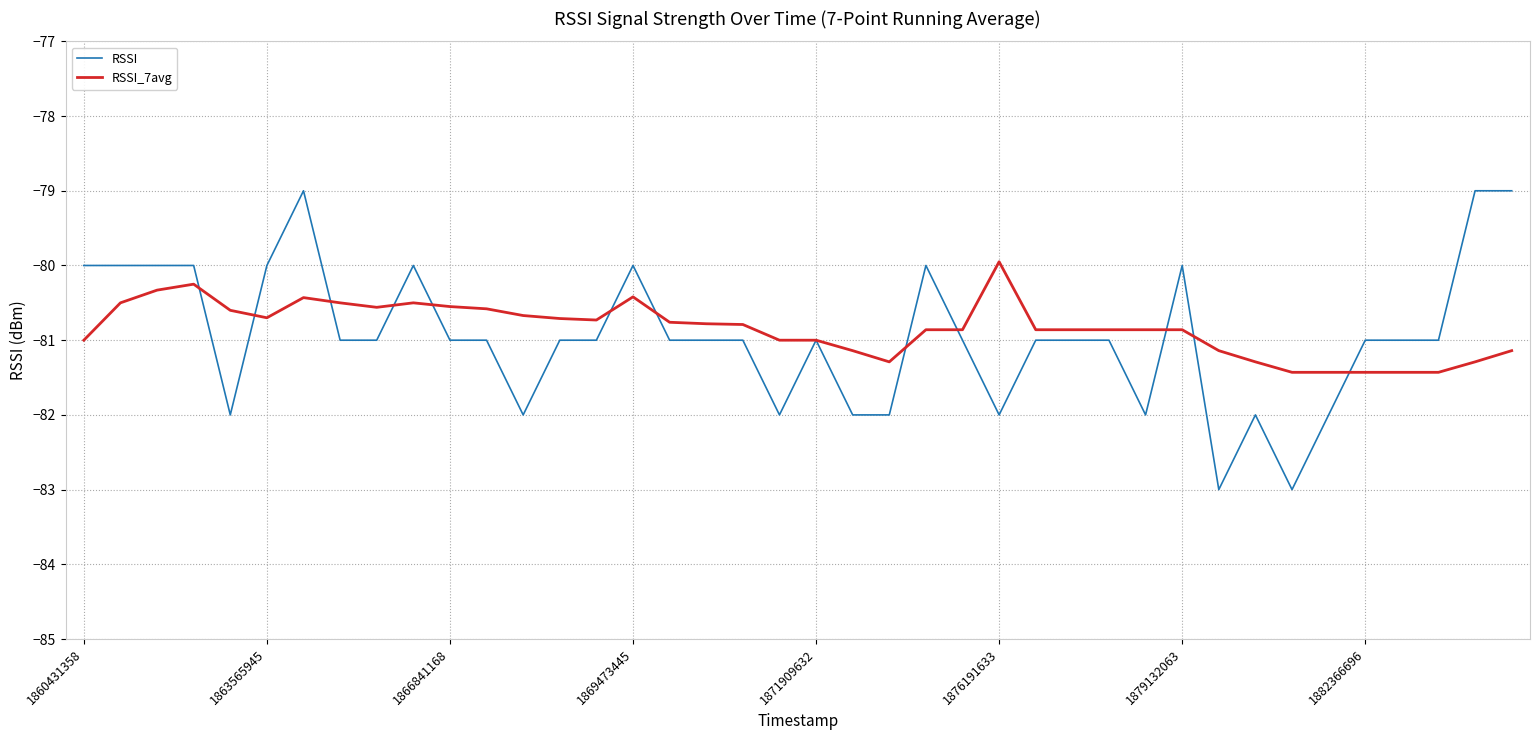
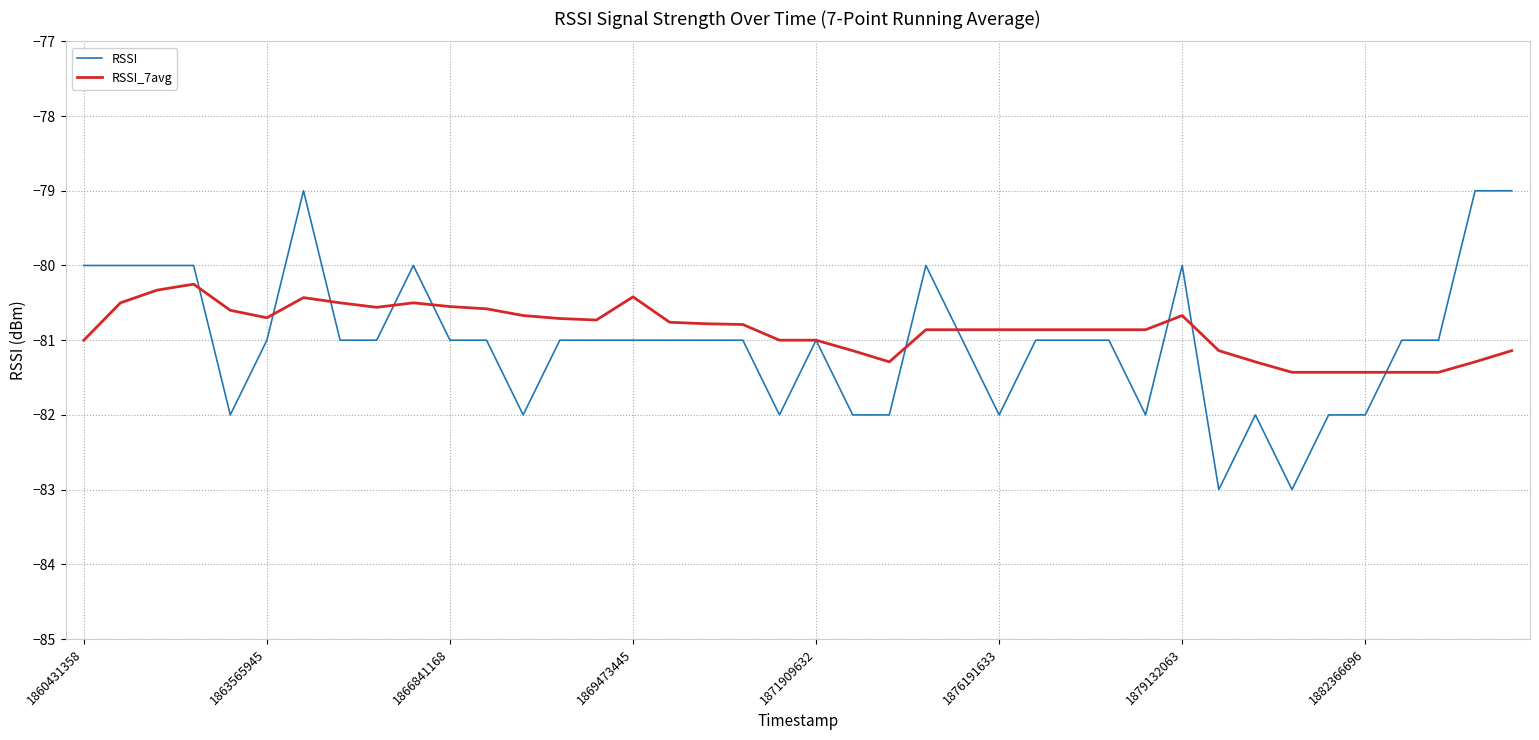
  {
    "RSSI": {
      "1860431358": -80,
-     "1863565945": -80,
+     "1863565945": -81,
      "1866841168": -81,
-     "1869473445": -80,
+     "1869473445": -81,
      "1876191633": -82,
      "1879132063": -80,
-     "1882366696": -81
+     "1882366696": -82
    },
    "RSSI_7avg": {
      "1860431358": -81.0,
      "1863565945": -80.7,
      "1866841168": -80.6,
      "1869473445": -80.4,
-     "1876191633": -80.0,
-     "1879132063": -80.9,
+     "1876191633": -80.9,
+     "1879132063": -80.7,
      "1882366696": -81.4
    }
  }
